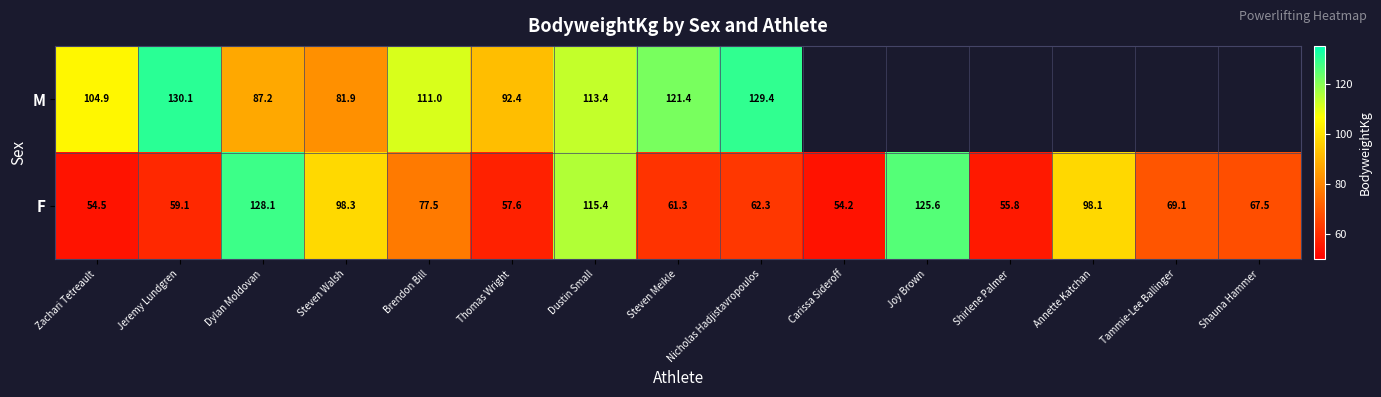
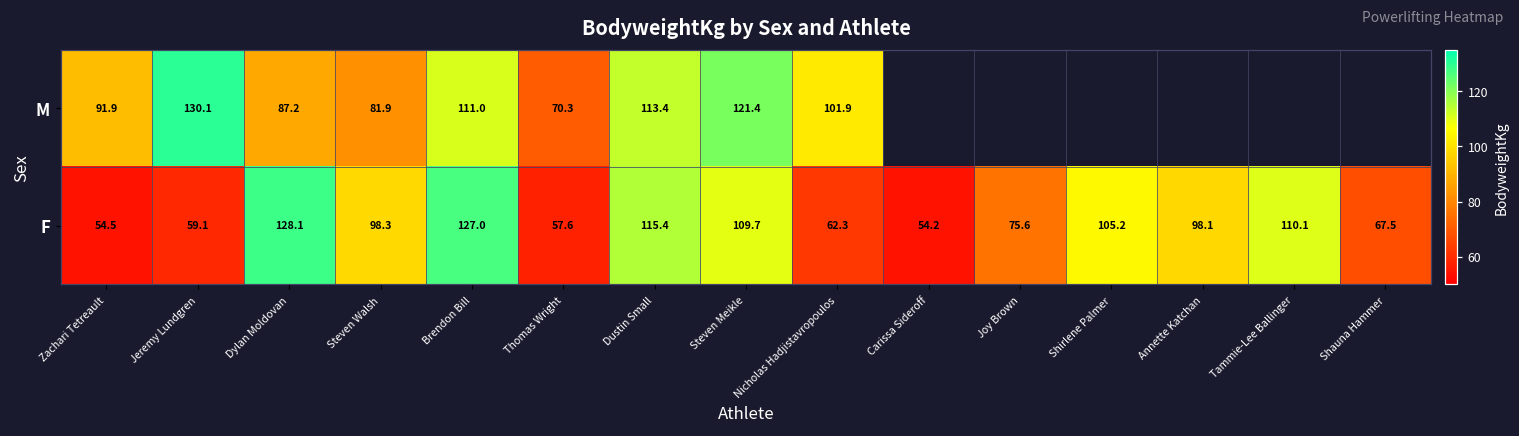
  {
    "M": {
-     "Zachari Tetreault": 104.9,
+     "Zachari Tetreault": 91.9,
      "Jeremy Lundgren": 130.1,
      "Dylan Moldovan": 87.2,
      "Steven Walsh": 81.9,
      "Brendon Bill": 111.0,
-     "Thomas Wright": 92.4,
+     "Thomas Wright": 70.3,
      "Dustin Small": 113.4,
      "Steven Meikle": 121.4,
-     "Nicholas Hadjistavropoulos": 129.4
+     "Nicholas Hadjistavropoulos": 101.9
    },
    "F": {
      "Zachari Tetreault": 54.5,
      "Jeremy Lundgren": 59.1,
      "Dylan Moldovan": 128.1,
      "Steven Walsh": 98.3,
-     "Brendon Bill": 77.5,
+     "Brendon Bill": 127.0,
      "Thomas Wright": 57.6,
      "Dustin Small": 115.4,
-     "Steven Meikle": 61.3,
+     "Steven Meikle": 109.7,
      "Nicholas Hadjistavropoulos": 62.3,
      "Carissa Sideroff": 54.2,
-     "Joy Brown": 125.6,
-     "Shirlene Palmer": 55.8,
+     "Joy Brown": 75.6,
+     "Shirlene Palmer": 105.2,
      "Annette Katchan": 98.1,
-     "Tammie-Lee Ballinger": 69.1,
+     "Tammie-Lee Ballinger": 110.1,
      "Shauna Hammer": 67.5
    }
  }
